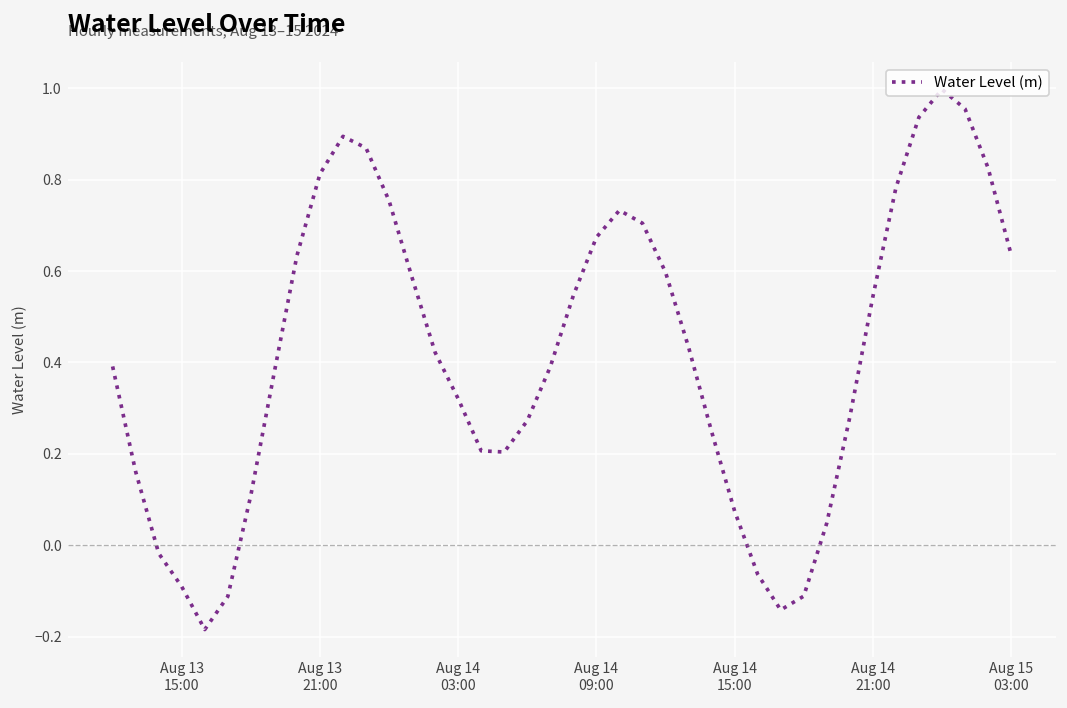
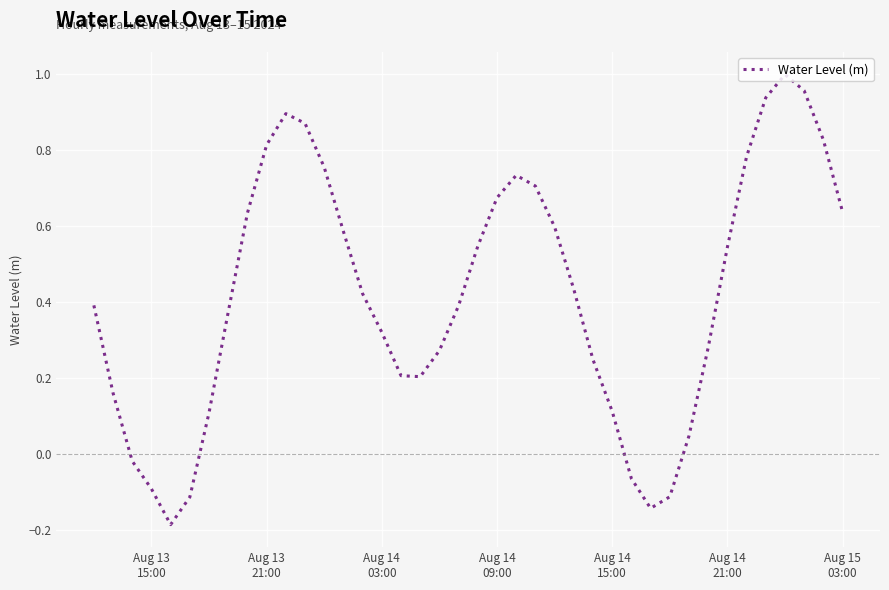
  {
    "Aug 13 15:00": -0.09,
    "Aug 13 21:00": 0.81,
    "Aug 14 03:00": 0.32,
    "Aug 14 09:00": 0.67,
-   "Aug 14 15:00": 0.07,
+   "Aug 14 15:00": 0.11,
    "Aug 14 21:00": 0.54,
    "Aug 15 03:00": 0.64
  }
